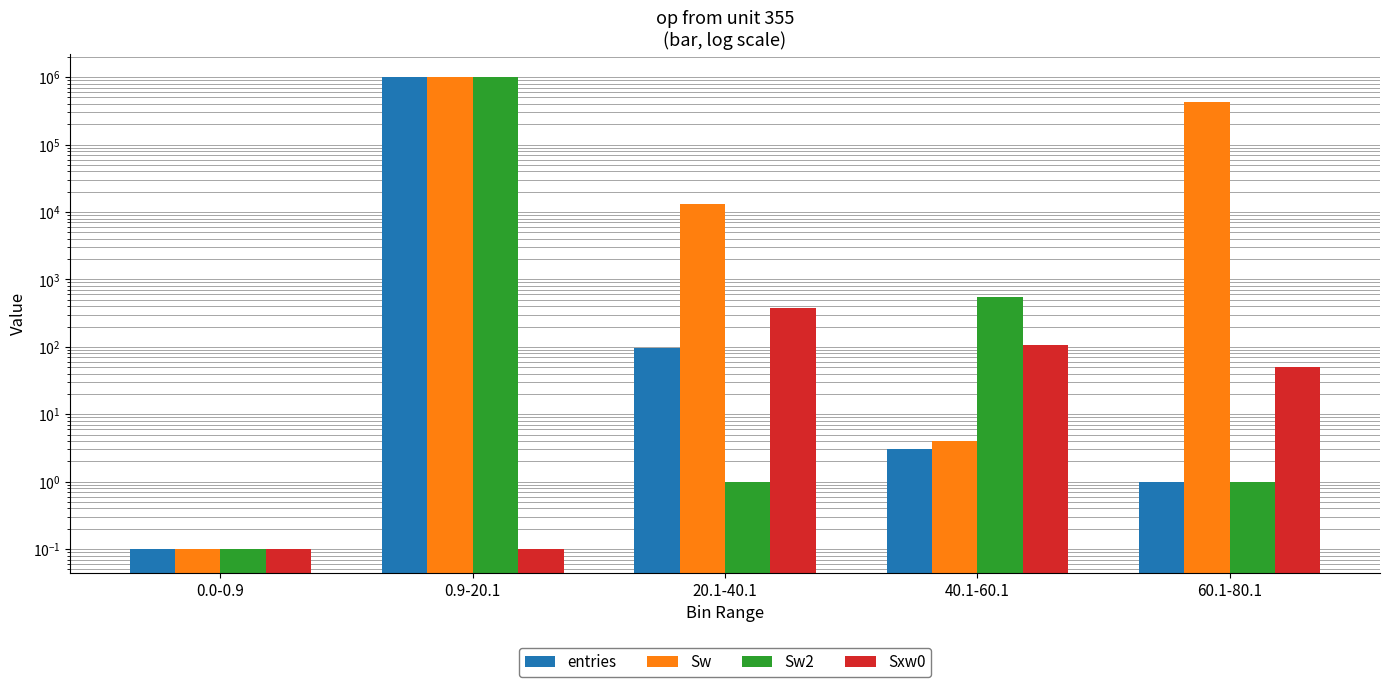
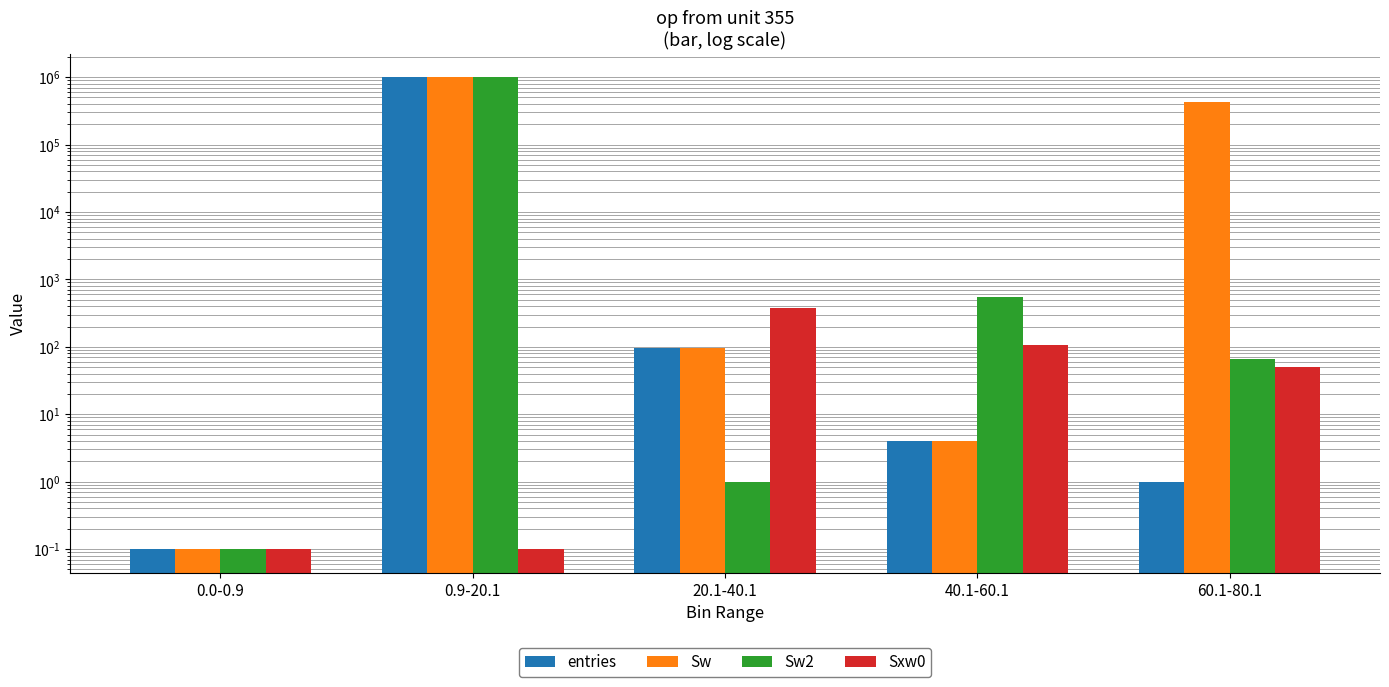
  {
    "entries": {
      "0.0-0.9": 0.10,
      "0.9-20.1": 1000000,
      "20.1-40.1": 100,
-     "40.1-60.1": 3,
+     "40.1-60.1": 4,
      "60.1-80.1": 1
    },
    "Sw": {
      "0.0-0.9": 0.10,
      "0.9-20.1": 1000000,
-     "20.1-40.1": 13000,
+     "20.1-40.1": 100,
      "40.1-60.1": 4,
      "60.1-80.1": 400000
    },
    "Sw2": {
      "0.0-0.9": 0.10,
      "0.9-20.1": 1000000,
      "20.1-40.1": 1,
      "40.1-60.1": 500,
-     "60.1-80.1": 1
+     "60.1-80.1": 70
    },
    "Sxw0": {
      "0.0-0.9": 0.10,
      "0.9-20.1": 0.10,
      "20.1-40.1": 400,
      "40.1-60.1": 110,
      "60.1-80.1": 50
    }
  }
